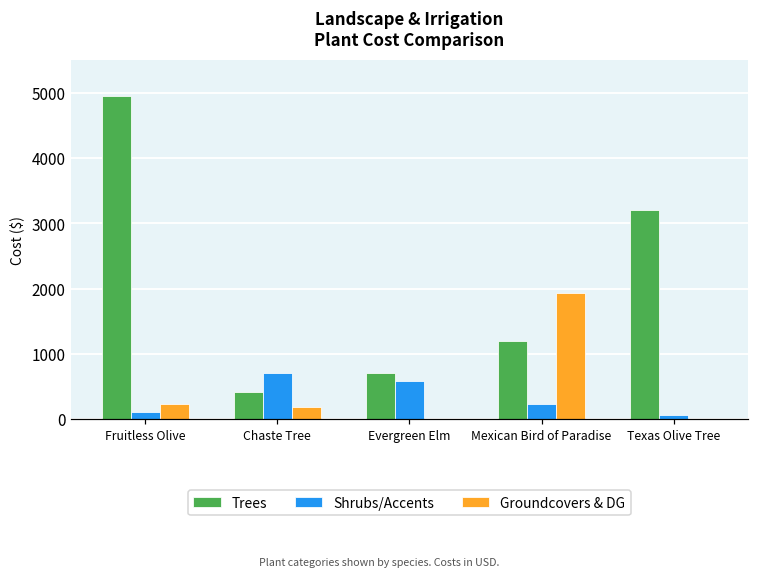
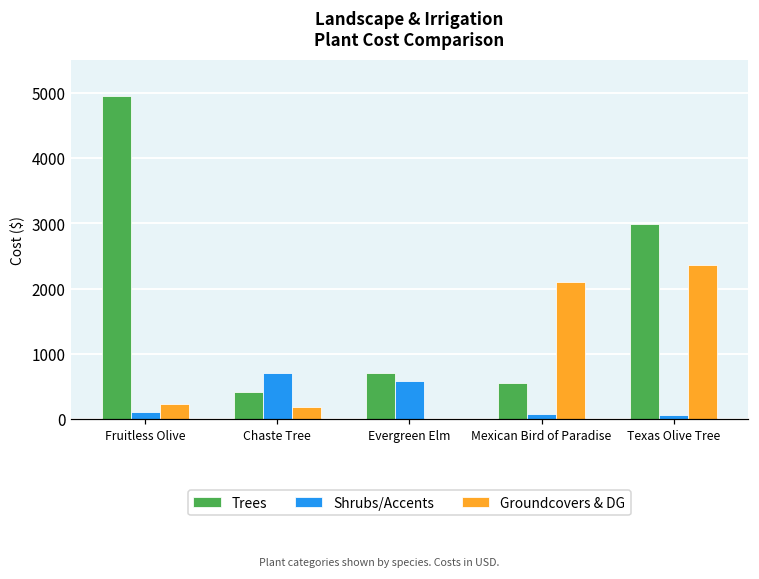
  {
    "Trees": {
      "Fruitless Olive": 5000,
      "Chaste Tree": 400,
      "Evergreen Elm": 700,
-     "Mexican Bird of Paradise": 1200,
-     "Texas Olive Tree": 3200
+     "Mexican Bird of Paradise": 500,
+     "Texas Olive Tree": 3000
    },
    "Shrubs/Accents": {
      "Fruitless Olive": 100,
      "Chaste Tree": 700,
      "Evergreen Elm": 600,
-     "Mexican Bird of Paradise": 200,
+     "Mexican Bird of Paradise": 100,
      "Texas Olive Tree": 100
    },
    "Groundcovers & DG": {
      "Fruitless Olive": 200,
      "Chaste Tree": 200,
      "Evergreen Elm": 0,
-     "Mexican Bird of Paradise": 1900,
-     "Texas Olive Tree": 0
+     "Mexican Bird of Paradise": 2100,
+     "Texas Olive Tree": 2400
    }
  }
